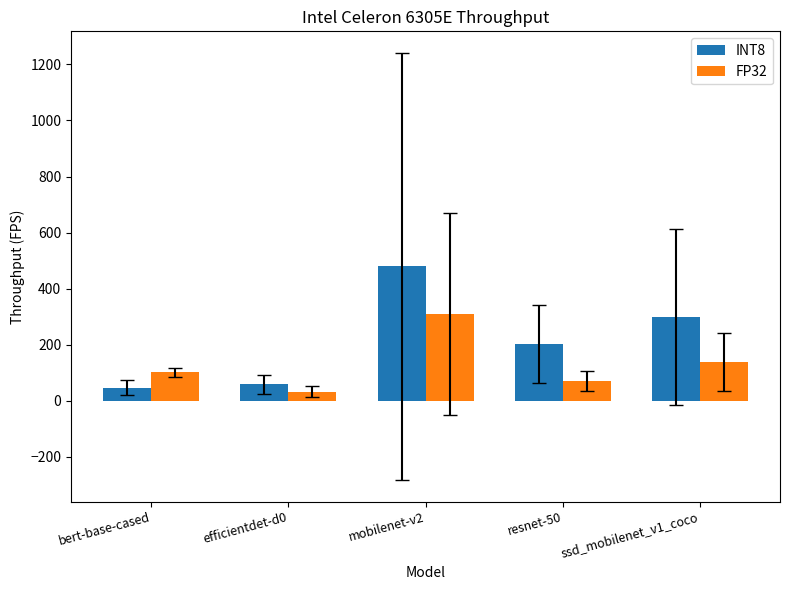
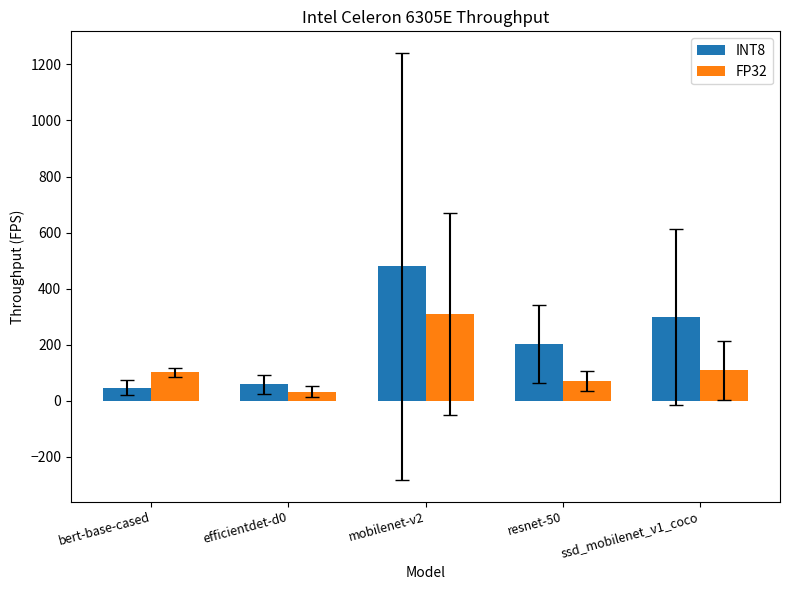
  {
    "FP32": {
      "bert-base-cased": 100,
      "efficientdet-d0": 30,
      "mobilenet-v2": 310,
      "resnet-50": 70,
-     "ssd_mobilenet_v1_coco": 140
+     "ssd_mobilenet_v1_coco": 110
    }
  }
